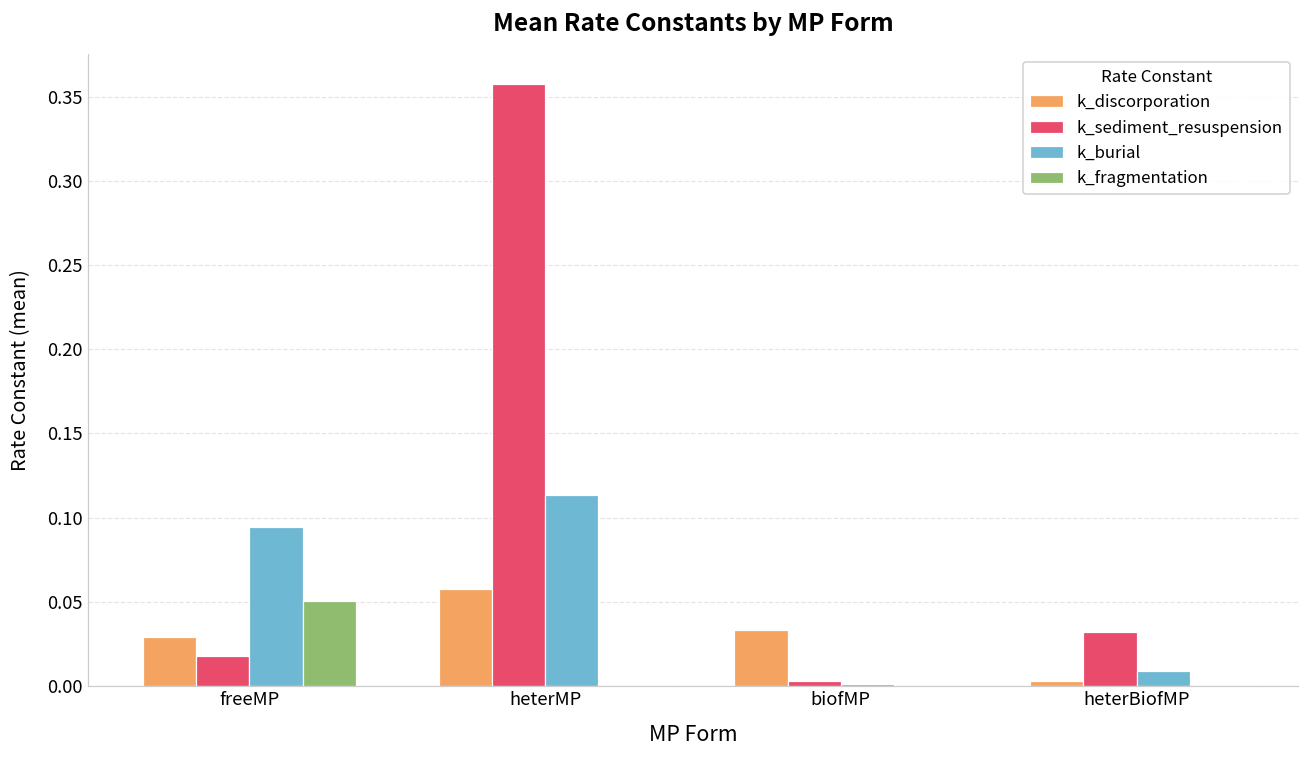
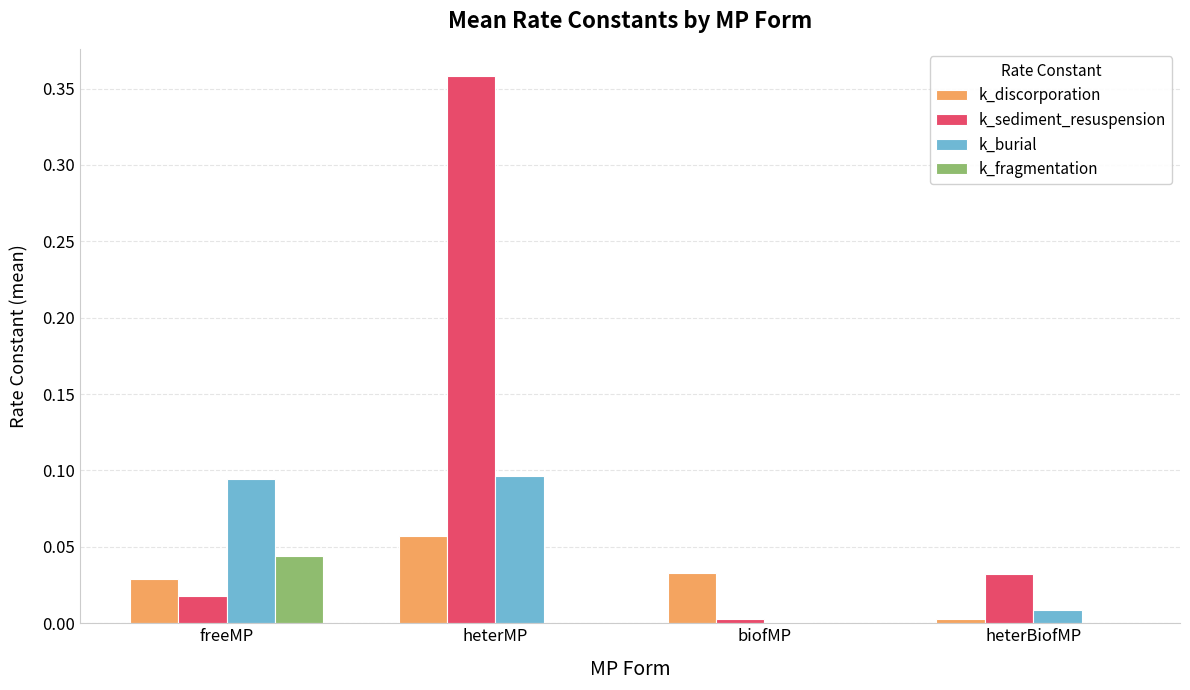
  {
    "k_discorporation": {
      "freeMP": 0.029,
      "heterMP": 0.057,
      "biofMP": 0.033,
      "heterBiofMP": 0.003
    },
    "k_sediment_resuspension": {
      "freeMP": 0.018,
      "heterMP": 0.358,
      "biofMP": 0.003,
      "heterBiofMP": 0.032
    },
    "k_burial": {
      "freeMP": 0.095,
-     "heterMP": 0.113,
+     "heterMP": 0.097,
      "heterBiofMP": 0.009
    },
    "k_fragmentation": {
-     "freeMP": 0.050,
+     "freeMP": 0.044,
      "heterMP": 0.000,
      "heterBiofMP": 0.000
    }
  }
